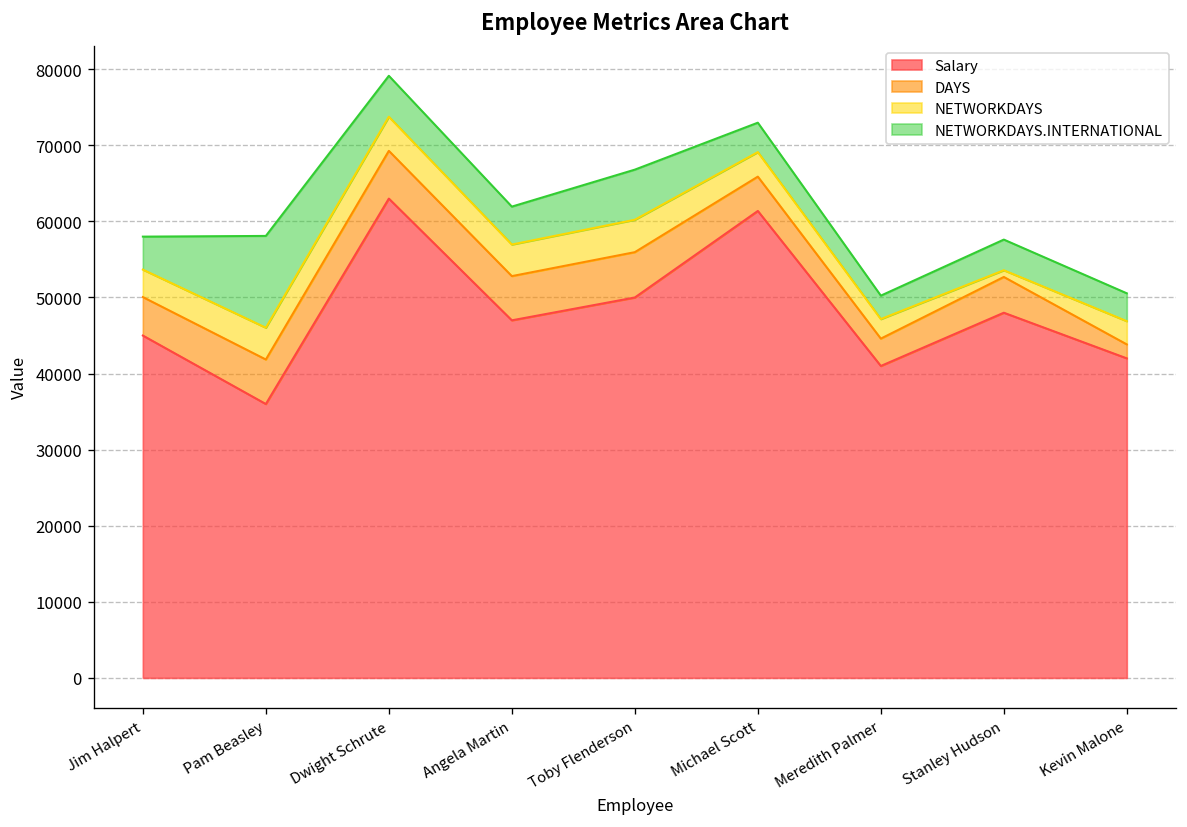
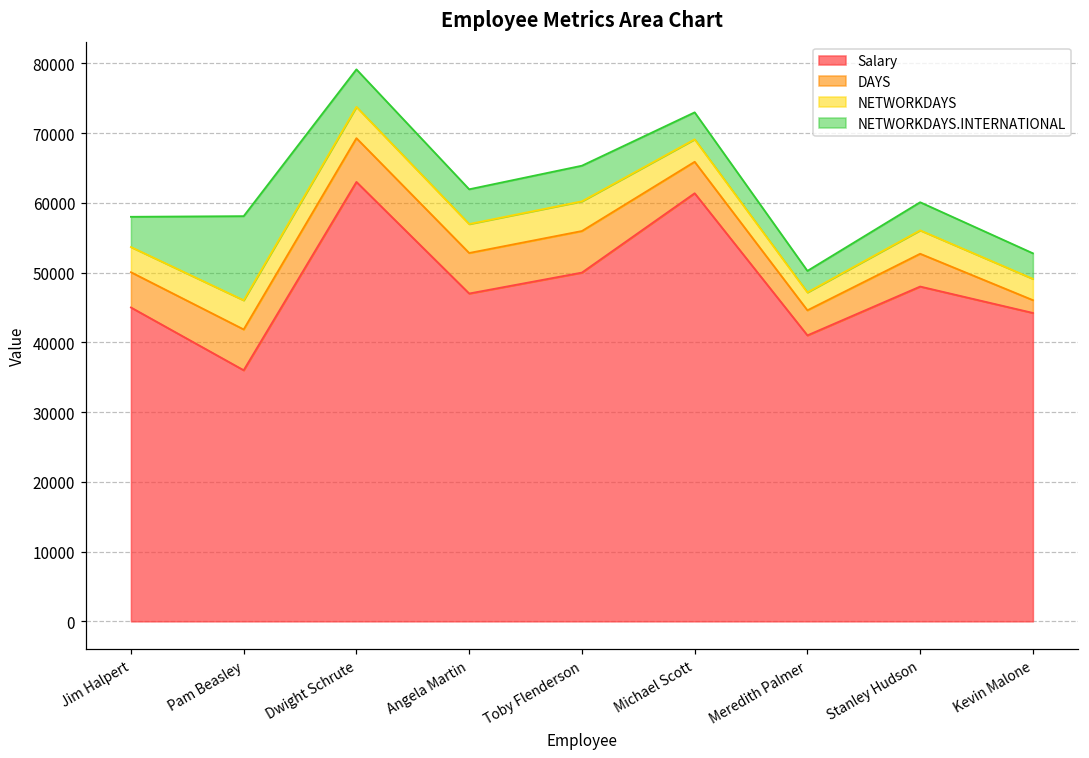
  {
    "Salary": {
      "Jim Halpert": 45000,
      "Pam Beasley": 36000,
      "Dwight Schrute": 63000,
      "Angela Martin": 47000,
      "Toby Flenderson": 50000,
      "Michael Scott": 61000,
      "Meredith Palmer": 41000,
      "Stanley Hudson": 48000,
-     "Kevin Malone": 42000
+     "Kevin Malone": 44000
    },
    "DAYS": {
      "Jim Halpert": 5000,
      "Pam Beasley": 6000,
      "Dwight Schrute": 6000,
      "Angela Martin": 6000,
      "Toby Flenderson": 6000,
      "Michael Scott": 5000,
      "Meredith Palmer": 4000,
      "Stanley Hudson": 5000,
      "Kevin Malone": 2000
    },
    "NETWORKDAYS": {
      "Jim Halpert": 4000,
      "Pam Beasley": 4000,
      "Dwight Schrute": 4000,
      "Angela Martin": 4000,
      "Toby Flenderson": 4000,
      "Michael Scott": 3000,
      "Meredith Palmer": 3000,
-     "Stanley Hudson": 1000,
+     "Stanley Hudson": 3000,
      "Kevin Malone": 3000
    },
    "NETWORKDAYS.INTERNATIONAL": {
      "Jim Halpert": 4000,
      "Pam Beasley": 12000,
      "Dwight Schrute": 5000,
      "Angela Martin": 5000,
-     "Toby Flenderson": 7000,
+     "Toby Flenderson": 5000,
      "Michael Scott": 4000,
      "Meredith Palmer": 3000,
      "Stanley Hudson": 4000,
      "Kevin Malone": 4000
    }
  }
